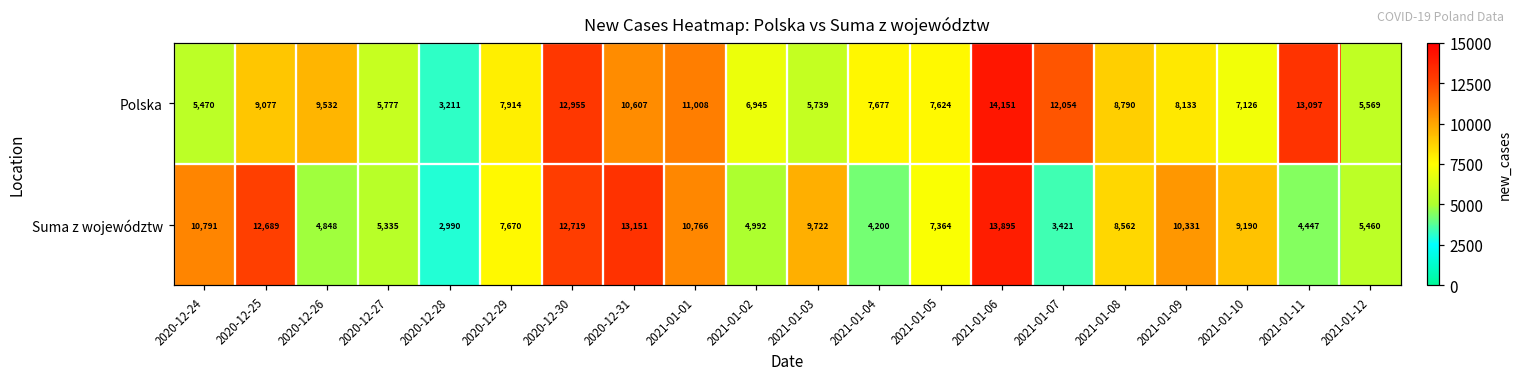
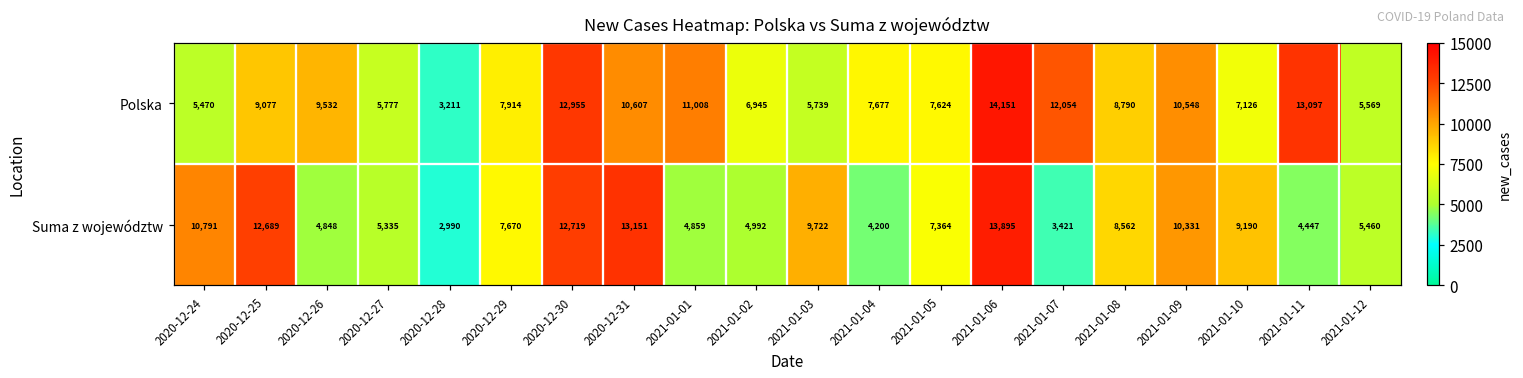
  {
    "Polska": {
      "2020-12-24": "5,470",
      "2020-12-25": "9,077",
      "2020-12-26": "9,532",
      "2020-12-27": "5,777",
      "2020-12-28": "3,211",
      "2020-12-29": "7,914",
      "2020-12-30": "12,955",
      "2020-12-31": "10,607",
      "2021-01-01": "11,008",
      "2021-01-02": "6,945",
      "2021-01-03": "5,739",
      "2021-01-04": "7,677",
      "2021-01-05": "7,624",
      "2021-01-06": "14,151",
      "2021-01-07": "12,054",
      "2021-01-08": "8,790",
-     "2021-01-09": "8,133",
+     "2021-01-09": "10,548",
      "2021-01-10": "7,126",
      "2021-01-11": "13,097",
      "2021-01-12": "5,569"
    },
    "Suma z województw": {
      "2020-12-24": "10,791",
      "2020-12-25": "12,689",
      "2020-12-26": "4,848",
      "2020-12-27": "5,335",
      "2020-12-28": "2,990",
      "2020-12-29": "7,670",
      "2020-12-30": "12,719",
      "2020-12-31": "13,151",
-     "2021-01-01": "10,766",
+     "2021-01-01": "4,859",
      "2021-01-02": "4,992",
      "2021-01-03": "9,722",
      "2021-01-04": "4,200",
      "2021-01-05": "7,364",
      "2021-01-06": "13,895",
      "2021-01-07": "3,421",
      "2021-01-08": "8,562",
      "2021-01-09": "10,331",
      "2021-01-10": "9,190",
      "2021-01-11": "4,447",
      "2021-01-12": "5,460"
    }
  }
